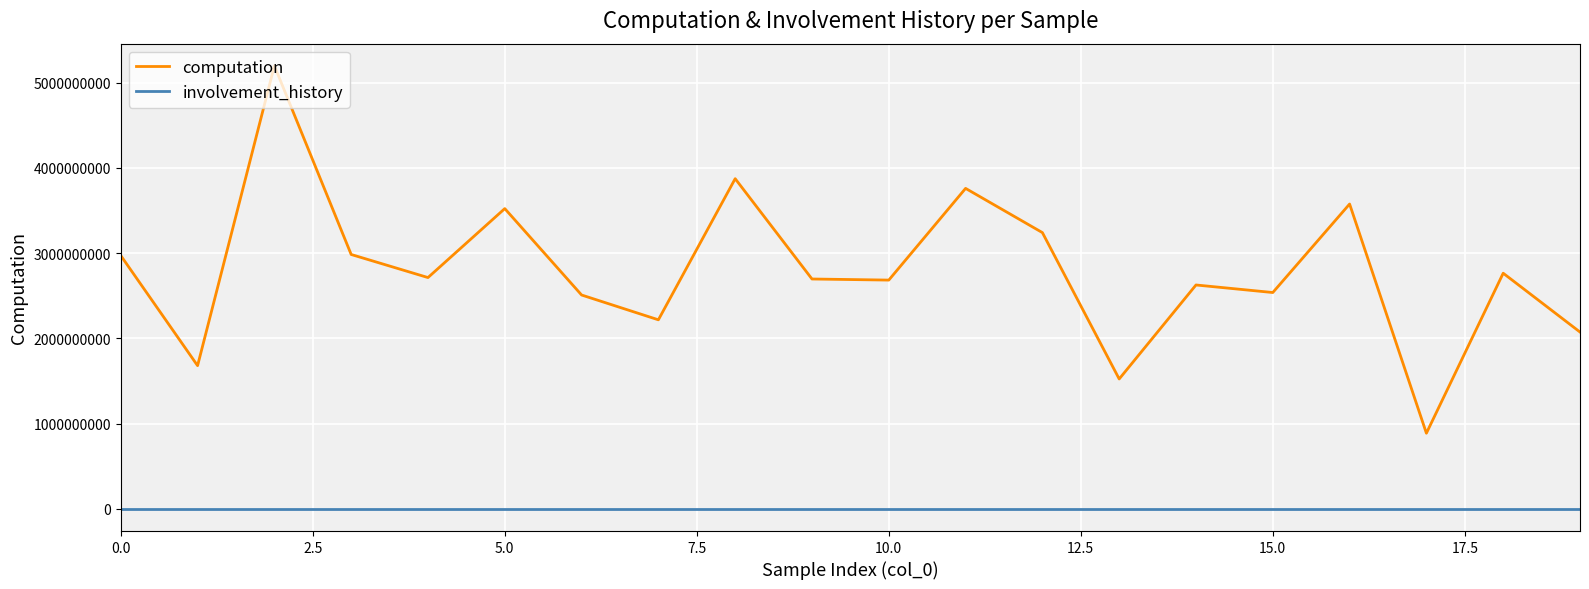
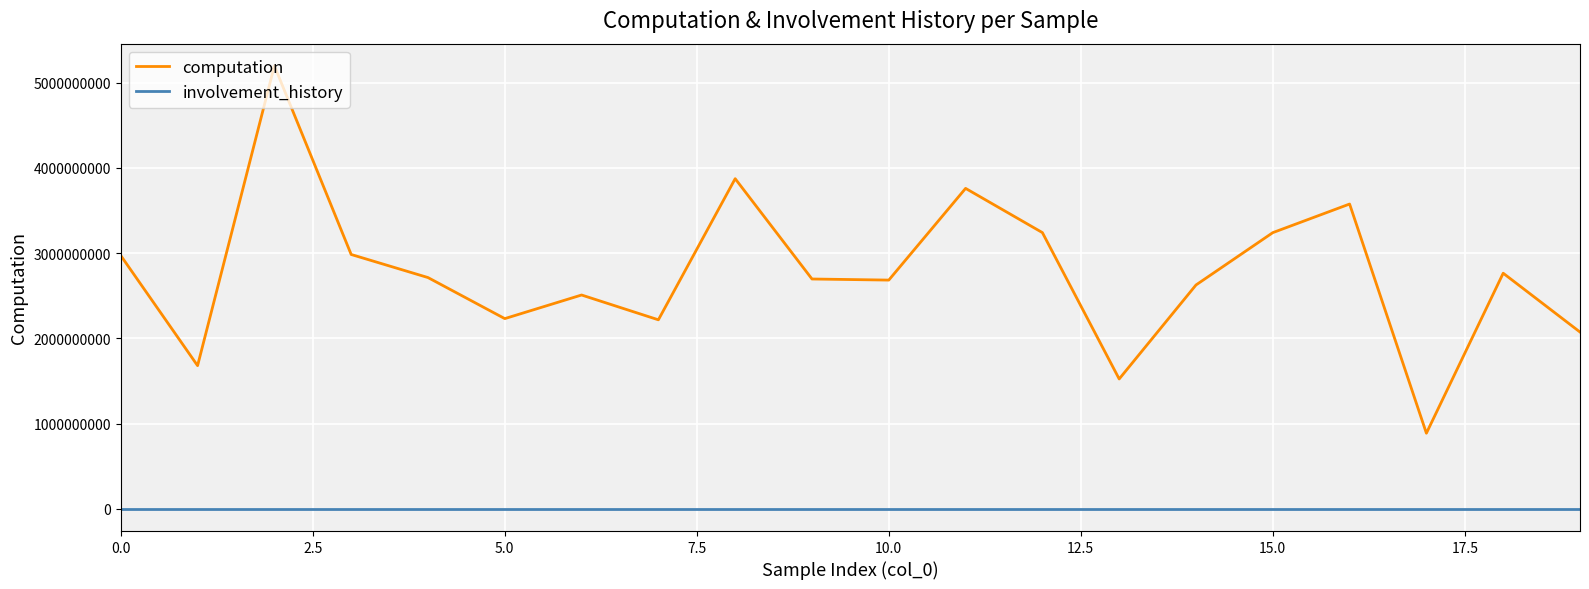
  {
    "computation": {
      "0.0": 3000000000,
-     "5.0": 3500000000,
+     "5.0": 2200000000,
      "10.0": 2700000000,
-     "15.0": 2500000000
+     "15.0": 3200000000
    },
    "involvement_history": {
      "0.0": 0,
      "5.0": 0,
      "10.0": 0,
      "15.0": 0
    }
  }
